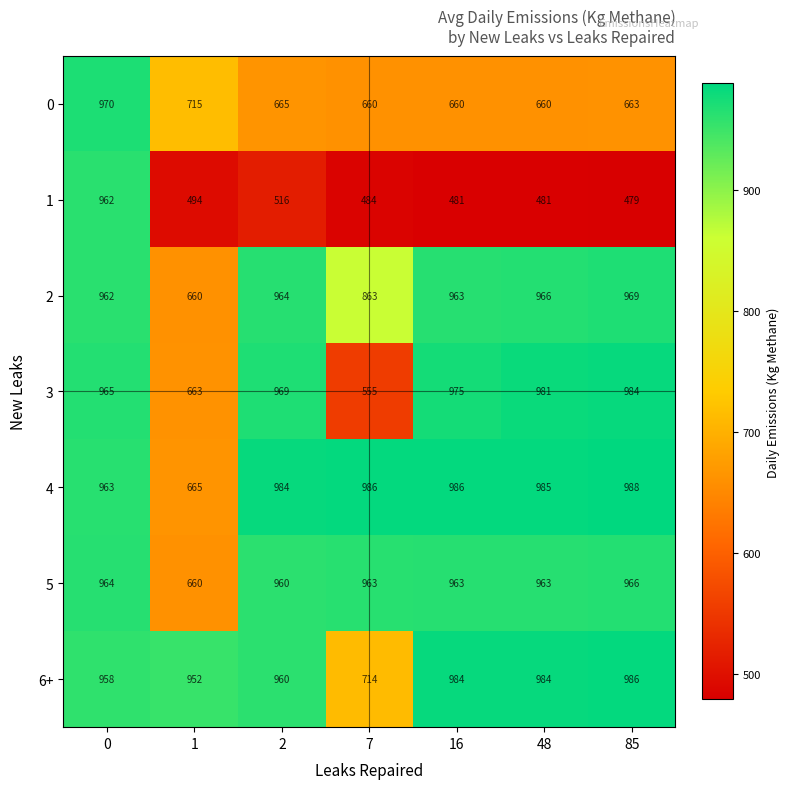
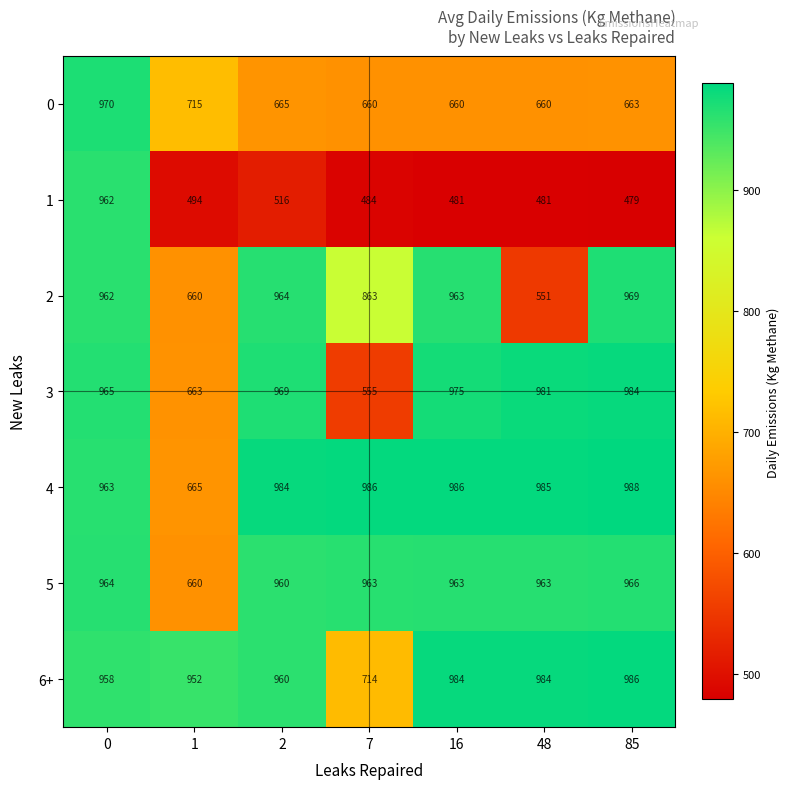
  {
    "0": {
      "0": 970,
      "1": 715,
      "2": 665,
      "7": 660,
      "16": 660,
      "48": 660,
      "85": 663
    },
    "1": {
      "0": 962,
      "1": 494,
      "2": 516,
      "7": 484,
      "16": 481,
      "48": 481,
      "85": 479
    },
    "2": {
      "0": 962,
      "1": 660,
      "2": 964,
      "7": 863,
      "16": 963,
-     "48": 966,
+     "48": 551,
      "85": 969
    },
    "3": {
      "0": 965,
      "1": 663,
      "2": 969,
      "7": 555,
      "16": 975,
      "48": 981,
      "85": 984
    },
    "4": {
      "0": 963,
      "1": 665,
      "2": 984,
      "7": 986,
      "16": 986,
      "48": 985,
      "85": 988
    },
    "5": {
      "0": 964,
      "1": 660,
      "2": 960,
      "7": 963,
      "16": 963,
      "48": 963,
      "85": 966
    },
    "6+": {
      "0": 958,
      "1": 952,
      "2": 960,
      "7": 714,
      "16": 984,
      "48": 984,
      "85": 986
    }
  }
